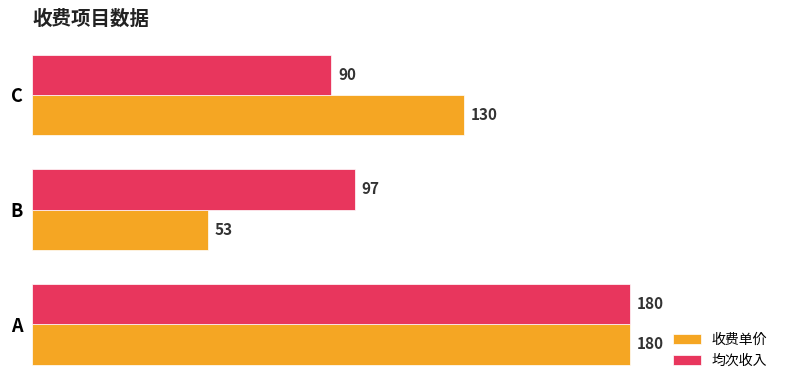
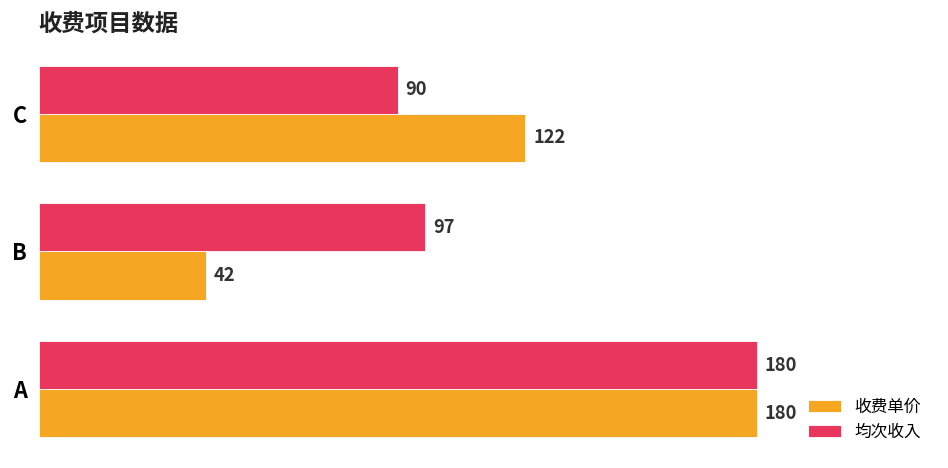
  {
    "收费单价": {
-     "C": 130,
-     "B": 53,
+     "C": 122,
+     "B": 42,
      "A": 180
    },
    "均次收入": {
      "C": 90,
      "B": 97,
      "A": 180
    }
  }
